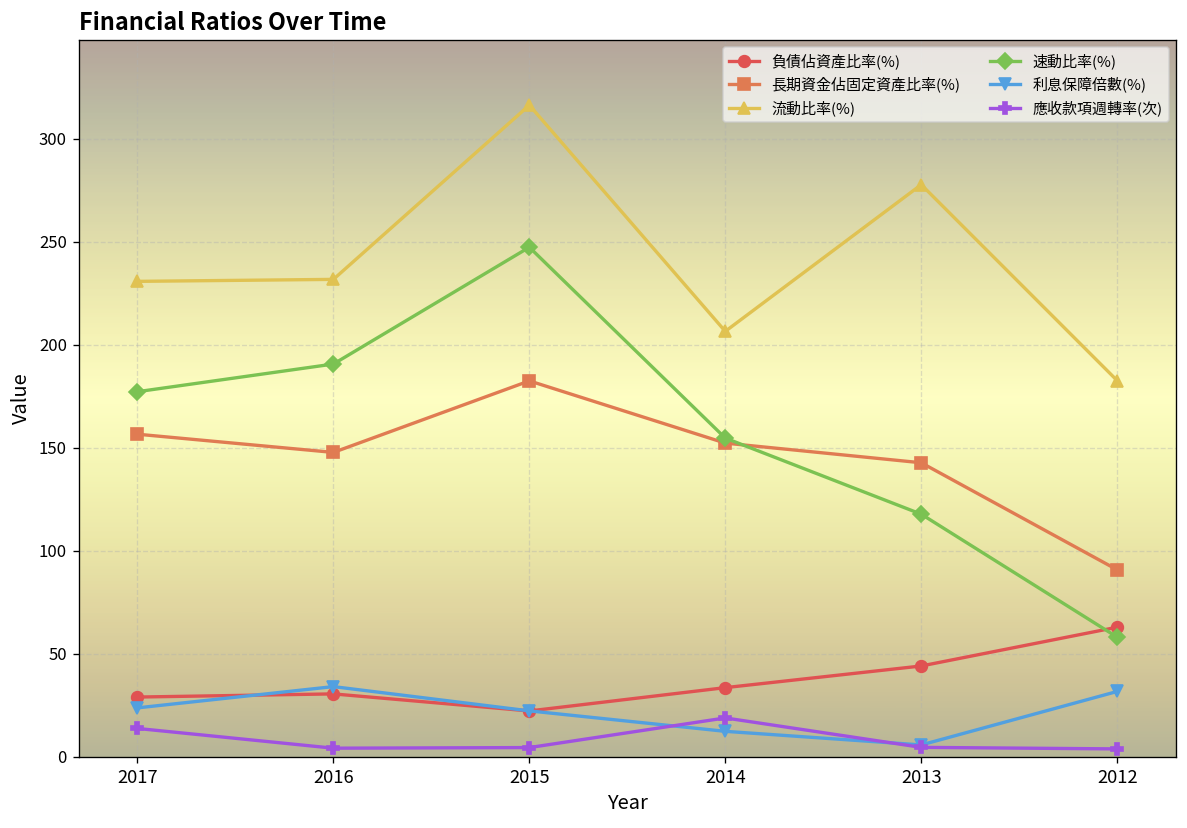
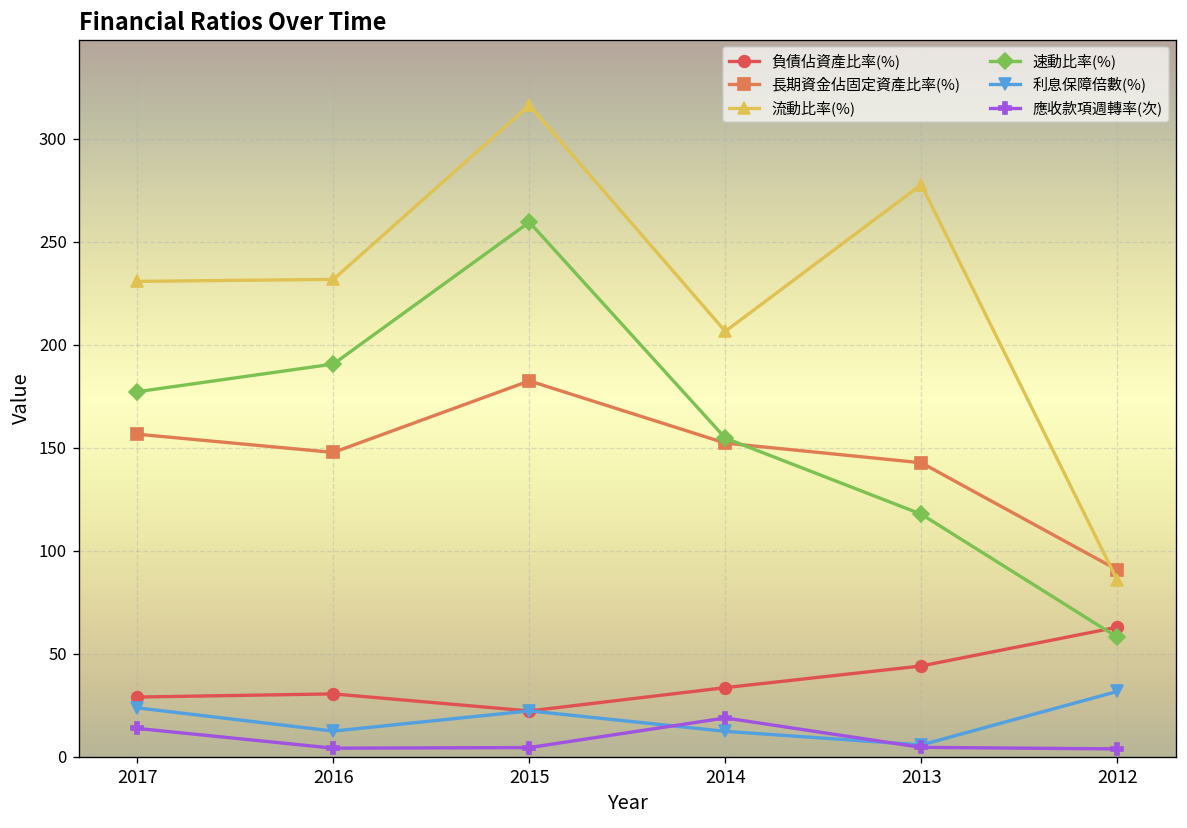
  {
    "流動比率(%)": {
      "2017": 231,
      "2016": 232,
      "2015": 316,
      "2014": 207,
      "2013": 278,
-     "2012": 183
+     "2012": 86
    },
    "速動比率(%)": {
      "2017": 177,
      "2016": 191,
-     "2015": 247,
+     "2015": 260,
      "2014": 155,
      "2013": 118,
      "2012": 58
    },
    "利息保障倍數(%)": {
      "2017": 24,
-     "2016": 34,
+     "2016": 13,
      "2014": 12,
      "2012": 32
    },
    "應收款項週轉率(次)": {
      "2017": 14,
      "2016": 4,
      "2015": 5,
      "2014": 19,
      "2012": 4
    }
  }
